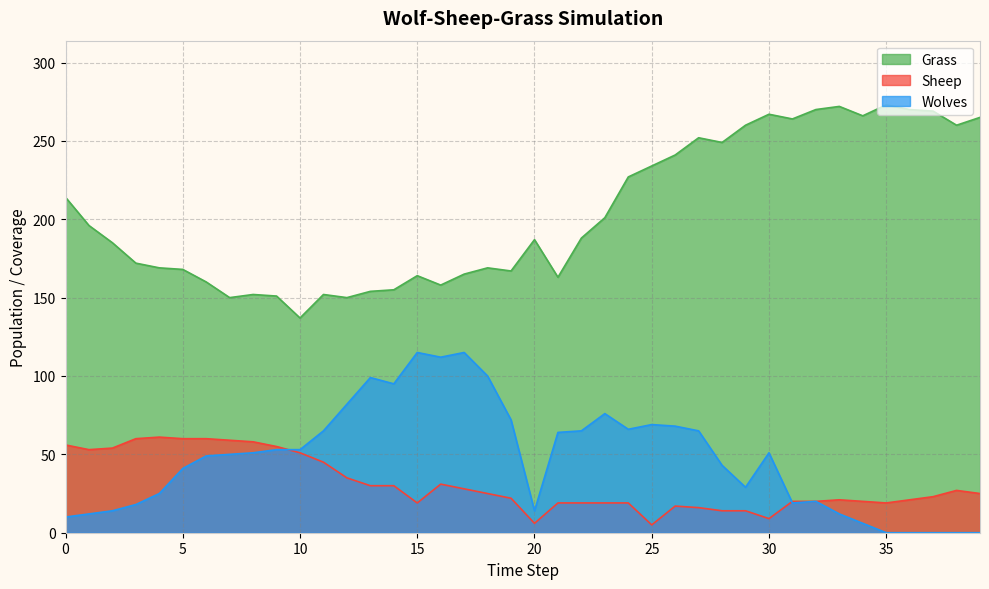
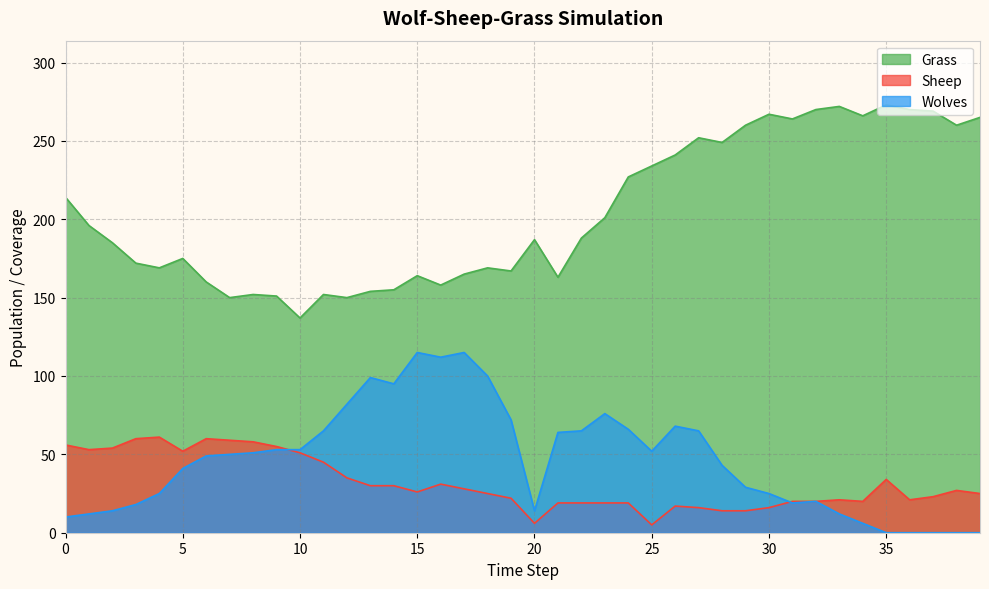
  {
    "Grass": {
      "0": 214,
-     "5": 168,
+     "5": 175,
      "10": 137,
      "15": 164,
      "20": 187,
      "25": 234,
      "30": 267
    },
    "Sheep": {
      "0": 56,
-     "5": 60,
+     "5": 52,
      "10": 51,
-     "15": 19,
+     "15": 26,
      "20": 6,
      "25": 5,
-     "30": 9,
-     "35": 19
+     "30": 16,
+     "35": 34
    },
    "Wolves": {
      "0": 10,
      "5": 41,
      "10": 53,
      "15": 115,
      "20": 14,
-     "25": 69,
-     "30": 51,
+     "25": 52,
+     "30": 25,
      "35": 0
    }
  }
